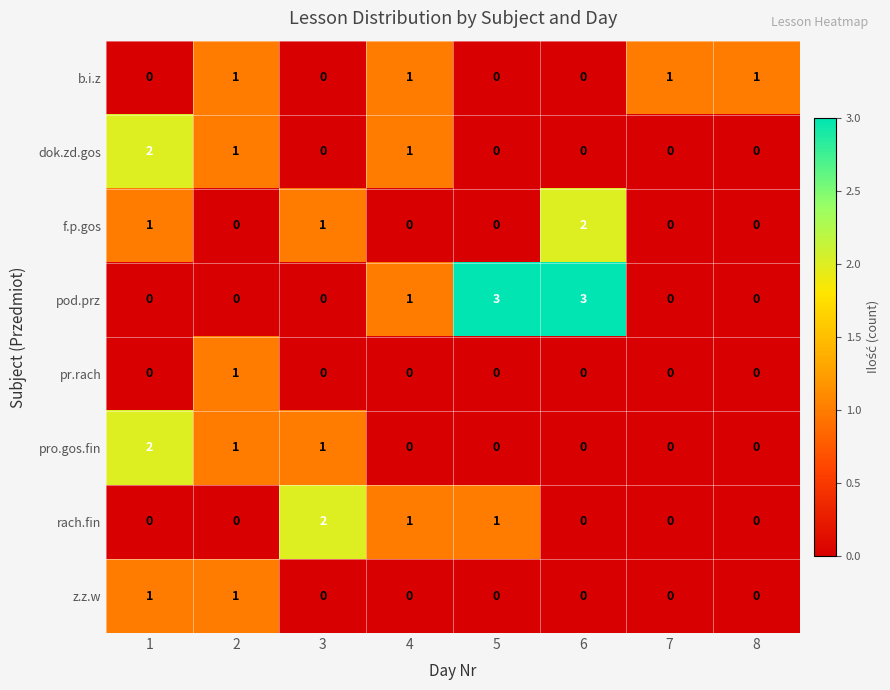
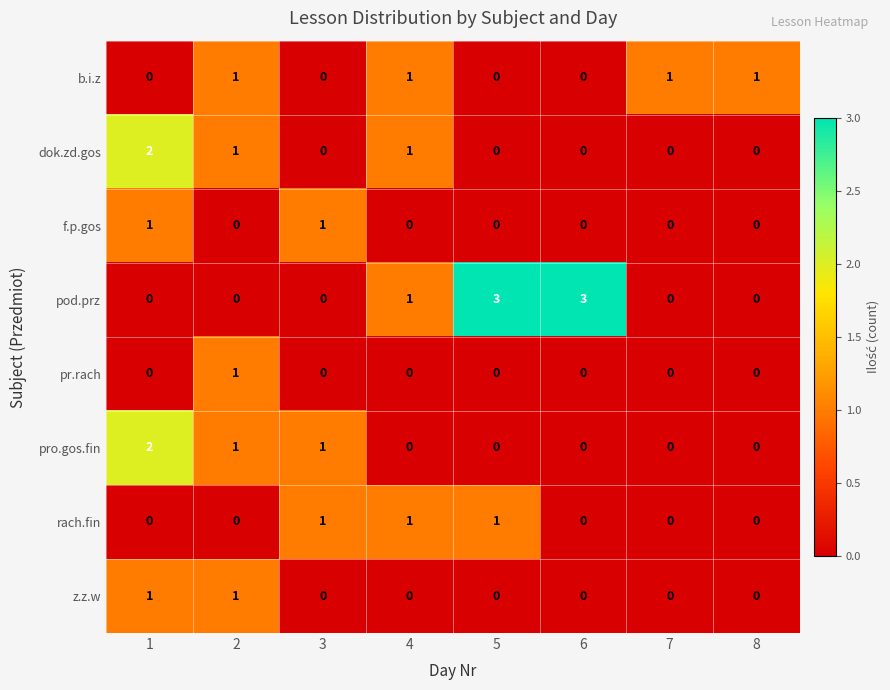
  {
    "b.i.z": {
      "1": 0,
      "2": 1,
      "3": 0,
      "4": 1,
      "5": 0,
      "6": 0,
      "7": 1,
      "8": 1
    },
    "dok.zd.gos": {
      "1": 2,
      "2": 1,
      "3": 0,
      "4": 1,
      "5": 0,
      "6": 0,
      "7": 0,
      "8": 0
    },
    "f.p.gos": {
      "1": 1,
      "2": 0,
      "3": 1,
      "4": 0,
      "5": 0,
-     "6": 2,
+     "6": 0,
      "7": 0,
      "8": 0
    },
    "pod.prz": {
      "1": 0,
      "2": 0,
      "3": 0,
      "4": 1,
      "5": 3,
      "6": 3,
      "7": 0,
      "8": 0
    },
    "pr.rach": {
      "1": 0,
      "2": 1,
      "3": 0,
      "4": 0,
      "5": 0,
      "6": 0,
      "7": 0,
      "8": 0
    },
    "pro.gos.fin": {
      "1": 2,
      "2": 1,
      "3": 1,
      "4": 0,
      "5": 0,
      "6": 0,
      "7": 0,
      "8": 0
    },
    "rach.fin": {
      "1": 0,
      "2": 0,
-     "3": 2,
+     "3": 1,
      "4": 1,
      "5": 1,
      "6": 0,
      "7": 0,
      "8": 0
    },
    "z.z.w": {
      "1": 1,
      "2": 1,
      "3": 0,
      "4": 0,
      "5": 0,
      "6": 0,
      "7": 0,
      "8": 0
    }
  }
